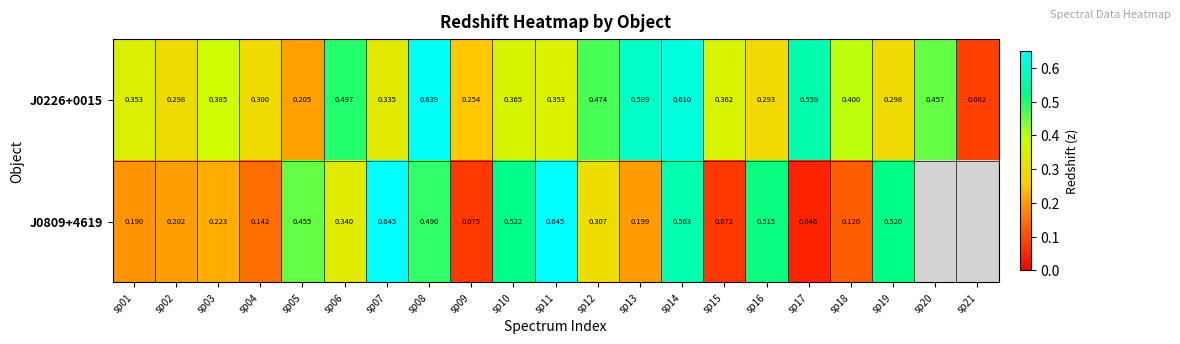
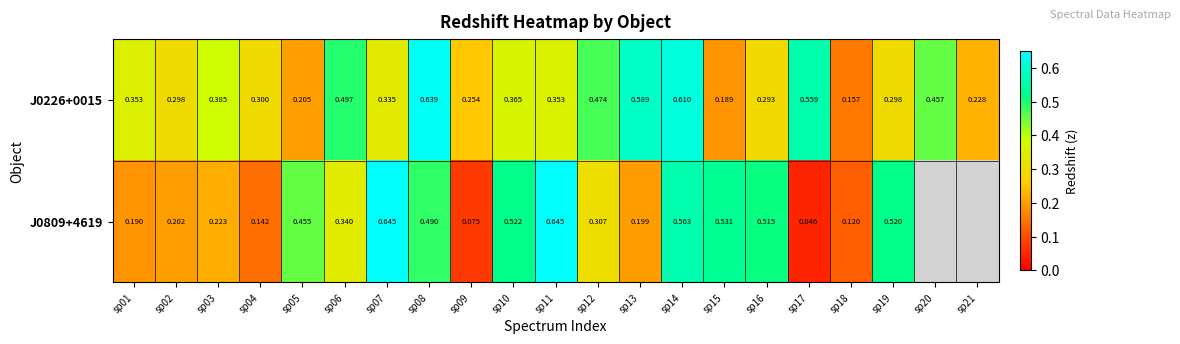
  {
    "J0226+0015": {
      "sp01": 0.353,
      "sp02": 0.298,
      "sp03": 0.385,
      "sp04": 0.300,
      "sp05": 0.205,
      "sp06": 0.497,
      "sp07": 0.335,
      "sp08": 0.639,
      "sp09": 0.254,
      "sp10": 0.365,
      "sp11": 0.353,
      "sp12": 0.474,
      "sp13": 0.589,
      "sp14": 0.610,
-     "sp15": 0.362,
+     "sp15": 0.189,
      "sp16": 0.293,
      "sp17": 0.559,
-     "sp18": 0.400,
+     "sp18": 0.157,
      "sp19": 0.298,
      "sp20": 0.457,
-     "sp21": 0.082
+     "sp21": 0.228
    },
    "J0809+4619": {
      "sp01": 0.190,
      "sp02": 0.202,
      "sp03": 0.223,
      "sp04": 0.142,
      "sp05": 0.455,
      "sp06": 0.340,
      "sp07": 0.645,
      "sp08": 0.490,
      "sp09": 0.075,
      "sp10": 0.522,
      "sp11": 0.645,
      "sp12": 0.307,
      "sp13": 0.199,
      "sp14": 0.563,
-     "sp15": 0.072,
+     "sp15": 0.531,
      "sp16": 0.515,
      "sp17": 0.046,
      "sp18": 0.120,
      "sp19": 0.520
    }
  }
